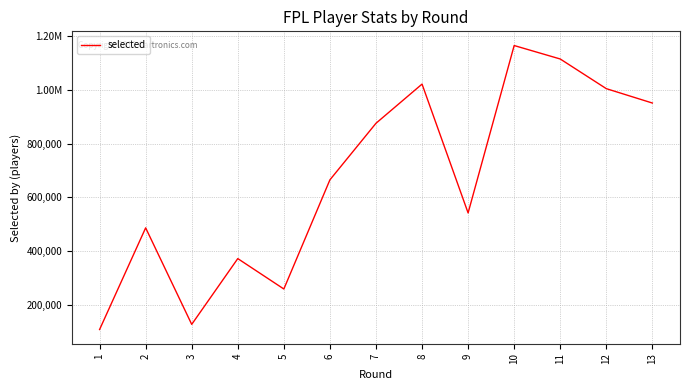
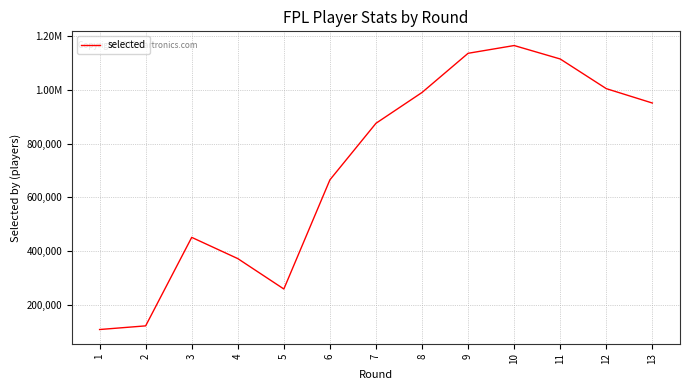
  {
    "1": "110,000",
-   "2": "490,000",
-   "3": "130,000",
+   "2": "120,000",
+   "3": "450,000",
    "4": "370,000",
    "5": "260,000",
    "6": "670,000",
    "7": "880,000",
-   "8": "1,020,000",
-   "9": "540,000",
+   "8": "990,000",
+   "9": "1,140,000",
    "10": "1,160,000",
    "11": "1,110,000",
    "12": "1,000,000",
    "13": "950,000"
  }
